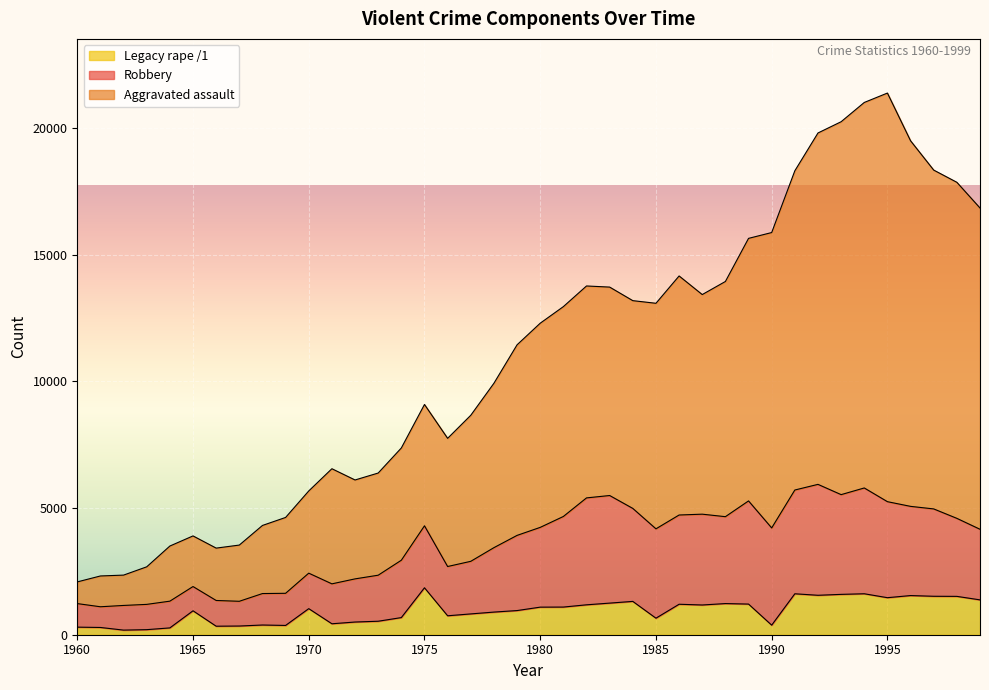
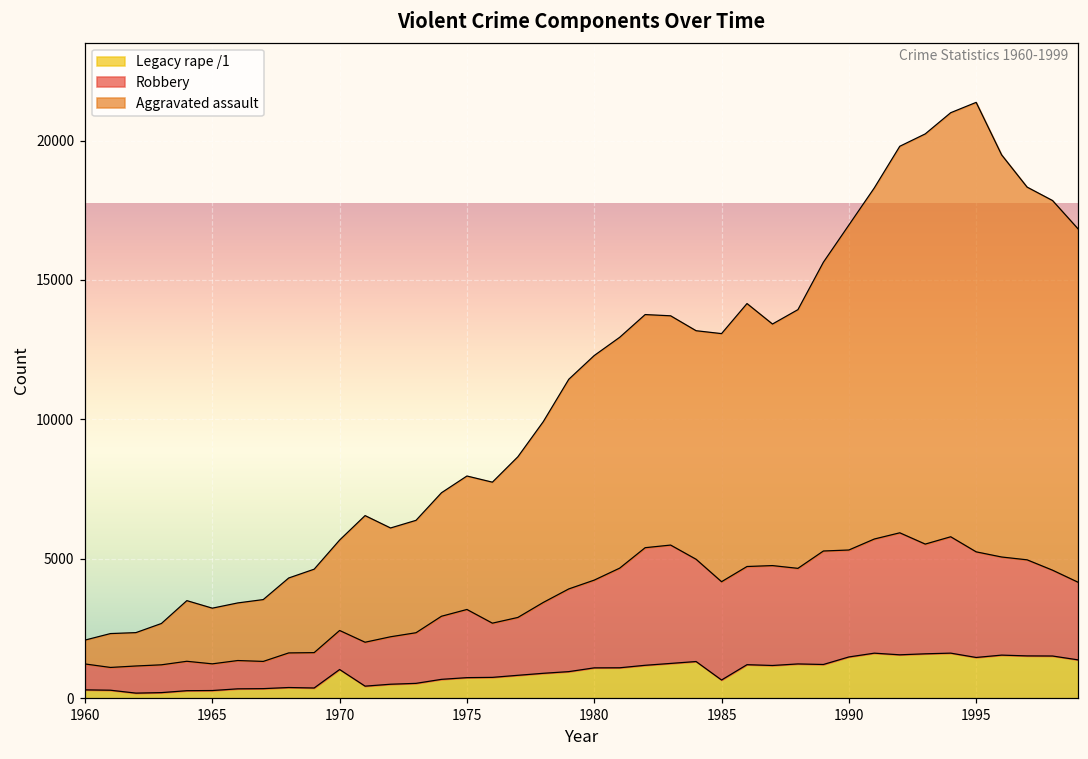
  {
    "Legacy rape /1": {
      "1960": 300,
-     "1965": 900,
+     "1965": 300,
      "1970": 1000,
-     "1975": 1900,
+     "1975": 700,
      "1980": 1100,
      "1985": 700,
-     "1990": 400,
+     "1990": 1500,
      "1995": 1500
    }
  }
